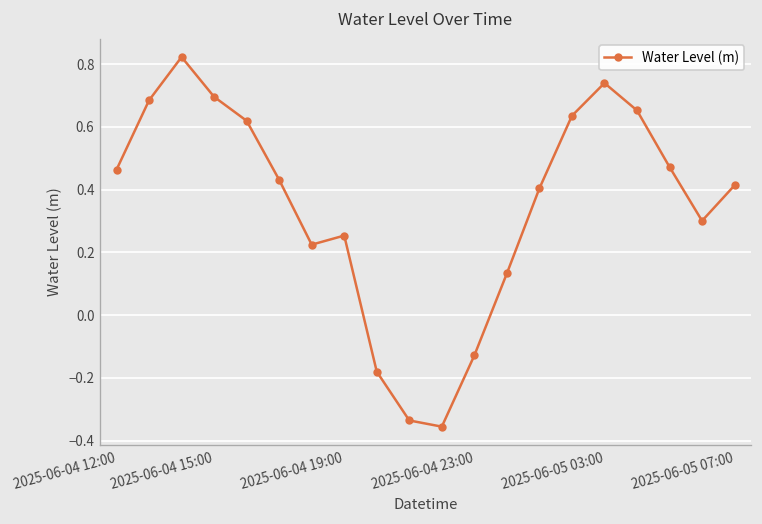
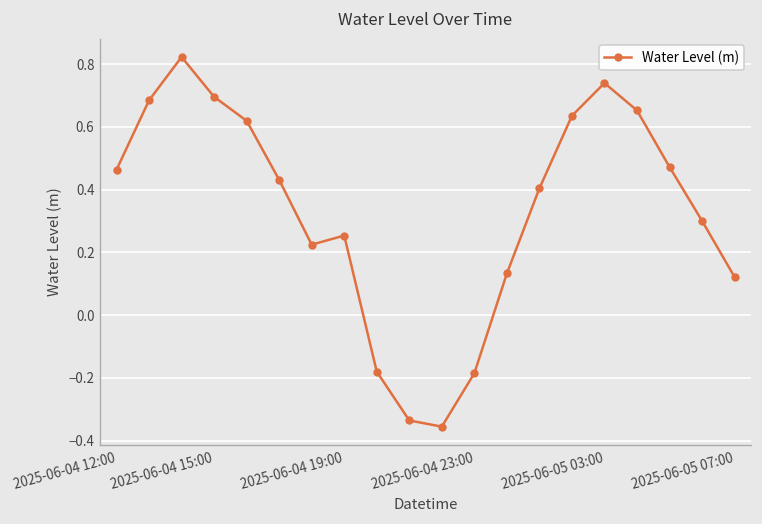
  {
    "2025-06-04 12:00": 0.46,
    "2025-06-04 15:00": 0.70,
    "2025-06-04 19:00": 0.25,
-   "2025-06-04 23:00": -0.13,
+   "2025-06-04 23:00": -0.18,
    "2025-06-05 03:00": 0.74,
-   "2025-06-05 07:00": 0.41
+   "2025-06-05 07:00": 0.12
  }
